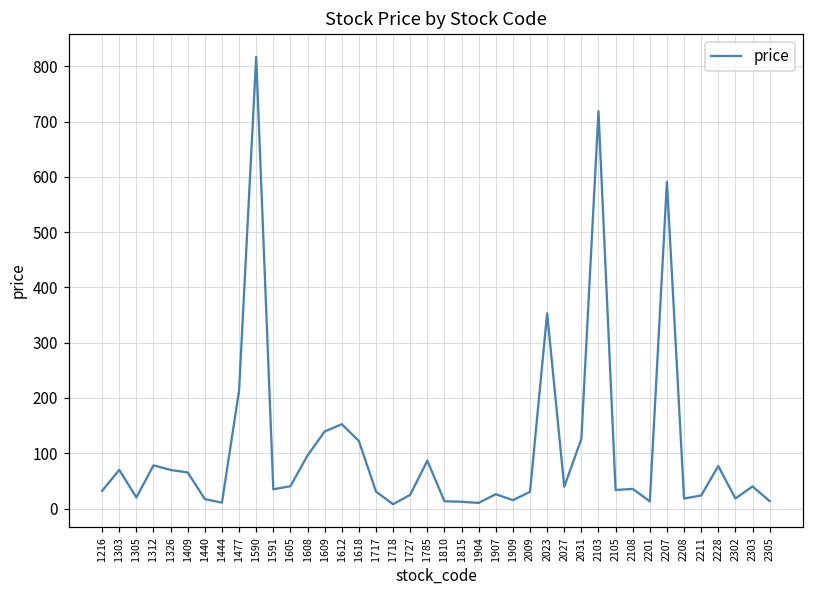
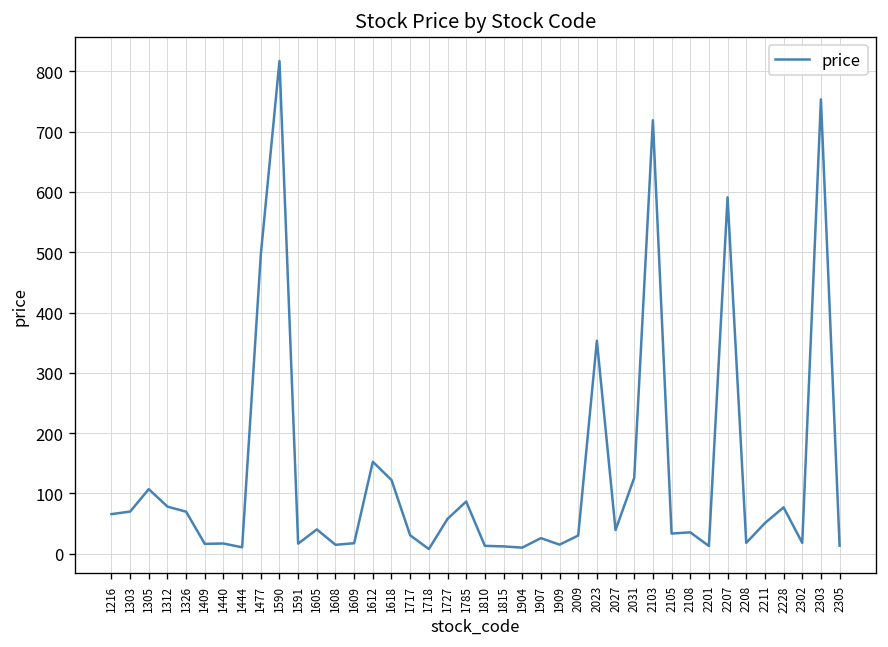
  {
-   "1216": 30,
+   "1216": 70,
    "1303": 70,
-   "1305": 20,
+   "1305": 110,
    "1312": 80,
    "1326": 70,
-   "1409": 70,
+   "1409": 20,
    "1440": 20,
    "1444": 10,
-   "1477": 210,
+   "1477": 500,
    "1590": 820,
-   "1591": 30,
+   "1591": 20,
    "1605": 40,
-   "1608": 100,
-   "1609": 140,
+   "1608": 10,
+   "1609": 20,
    "1612": 150,
    "1618": 120,
    "1717": 30,
    "1718": 10,
-   "1727": 20,
+   "1727": 60,
    "1785": 90,
    "1810": 10,
    "1815": 10,
    "1904": 10,
    "1907": 30,
    "1909": 20,
    "2009": 30,
    "2023": 350,
    "2027": 40,
    "2031": 130,
    "2103": 720,
    "2105": 30,
    "2108": 40,
    "2201": 10,
    "2207": 590,
    "2208": 20,
-   "2211": 20,
+   "2211": 50,
    "2228": 80,
    "2302": 20,
-   "2303": 40,
+   "2303": 750,
    "2305": 10
  }
